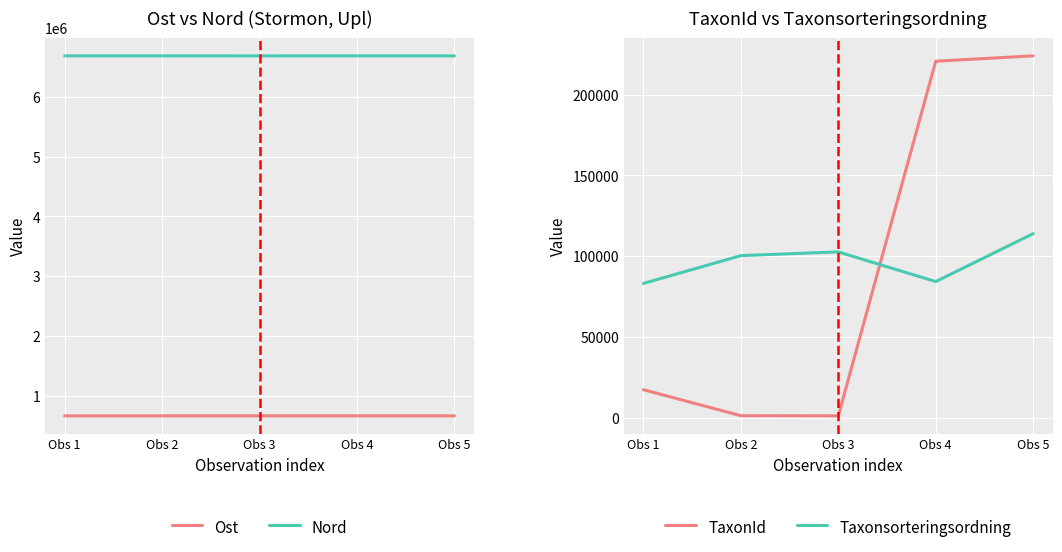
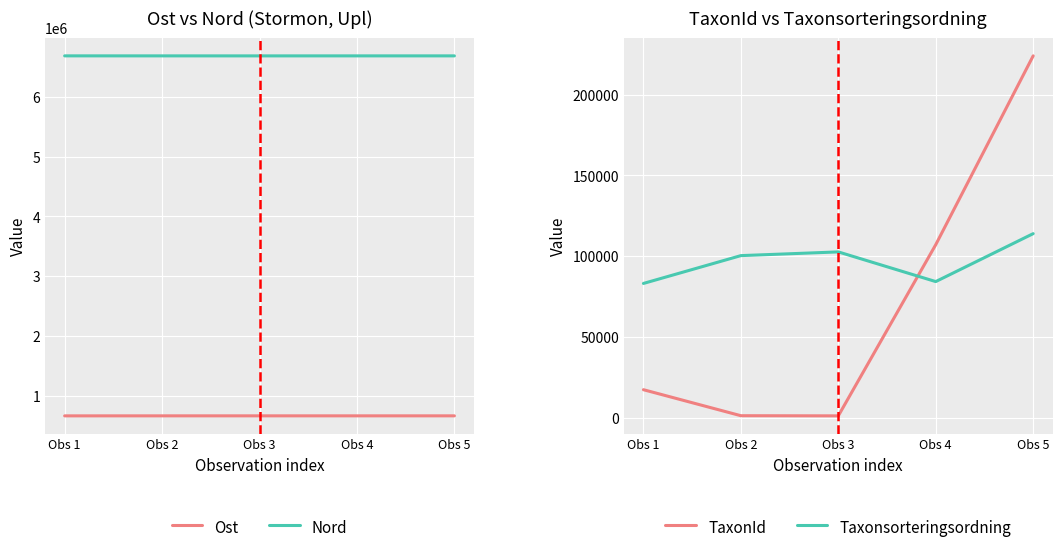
  {
    "Ost vs Nord (Stormon, Upl)": {
      "Ost": {
        "Obs 1": 700000,
        "Obs 2": 700000,
        "Obs 3": 700000,
        "Obs 4": 700000,
        "Obs 5": 700000
      },
      "Nord": {
        "Obs 1": 6700000,
        "Obs 2": 6700000,
        "Obs 3": 6700000,
        "Obs 4": 6700000,
        "Obs 5": 6700000
      }
    },
    "TaxonId vs Taxonsorteringsordning": {
      "TaxonId": {
        "Obs 1": 17000,
        "Obs 2": 1000,
        "Obs 3": 1000,
-       "Obs 4": 221000,
+       "Obs 4": 107000,
        "Obs 5": 224000
      },
      "Taxonsorteringsordning": {
        "Obs 1": 83000,
        "Obs 2": 100000,
        "Obs 3": 103000,
        "Obs 4": 84000,
        "Obs 5": 114000
      }
    }
  }
